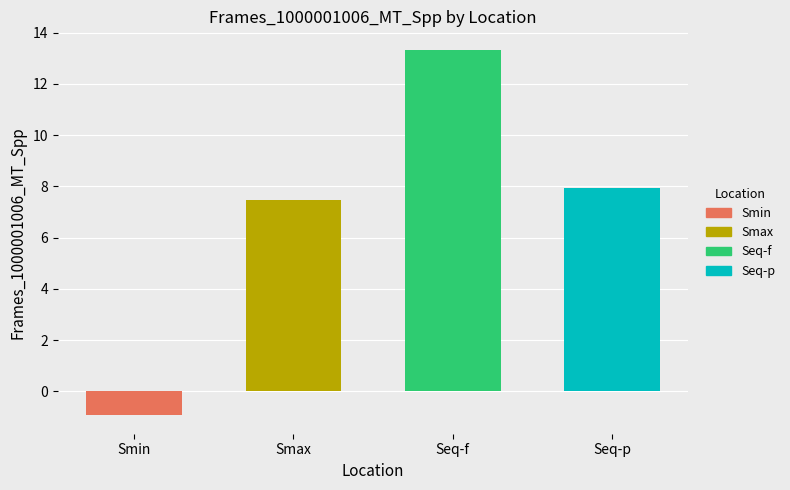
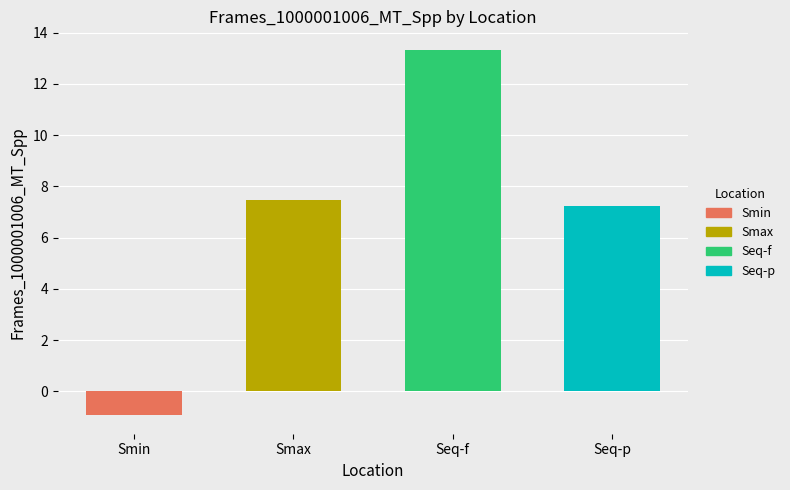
  {
    "Smin": -0.9,
    "Smax": 7.5,
    "Seq-f": 13.3,
-   "Seq-p": 7.9
+   "Seq-p": 7.2
  }
